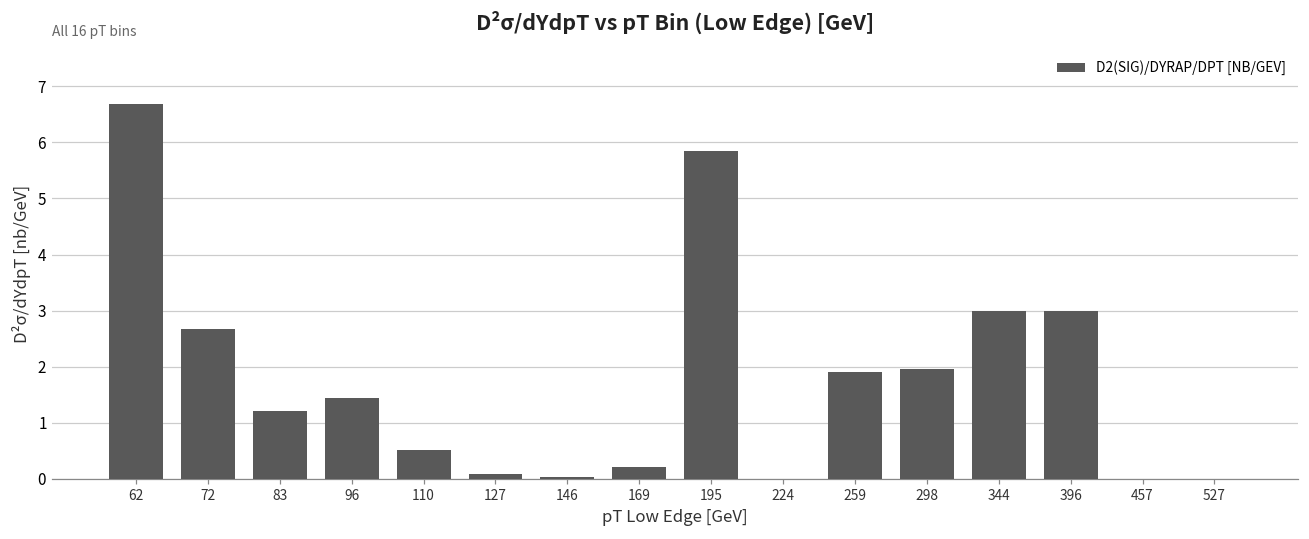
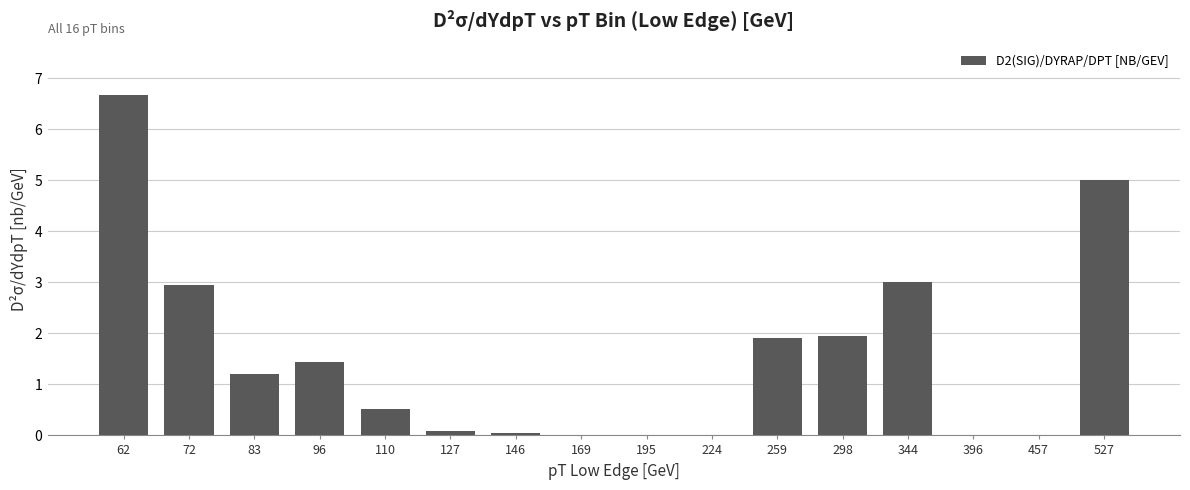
  {
    "62": 6.7,
-   "72": 2.7,
+   "72": 3.0,
    "83": 1.2,
    "96": 1.4,
    "110": 0.5,
    "127": 0.1,
-   "169": 0.2,
-   "195": 5.9,
+   "169": 0.0,
+   "195": 0.0,
    "259": 1.9,
    "298": 2.0,
    "344": 3.0,
-   "396": 3,
-   "527": 0
+   "396": 0,
+   "527": 5
  }
